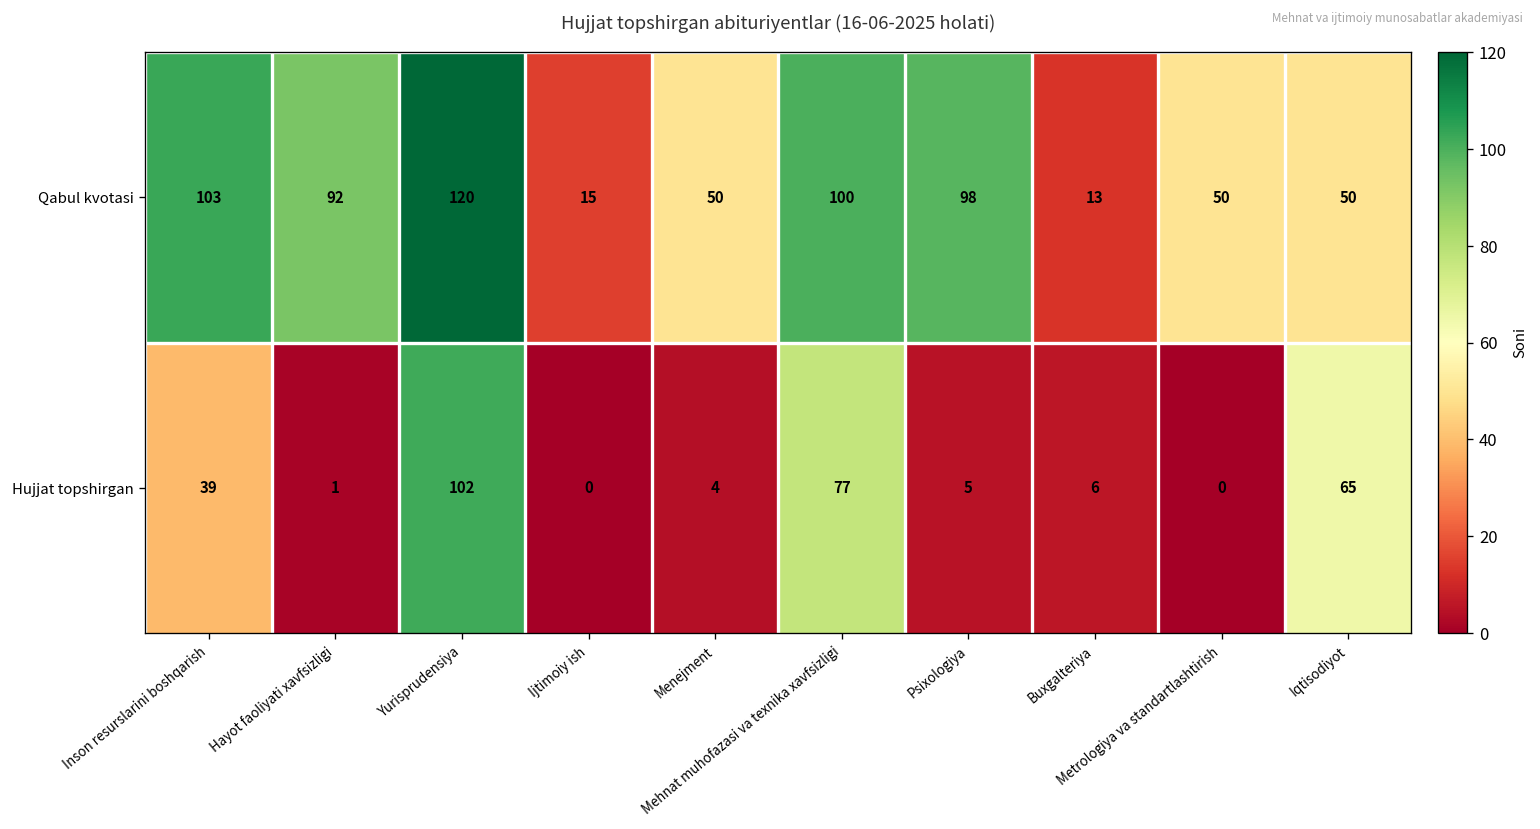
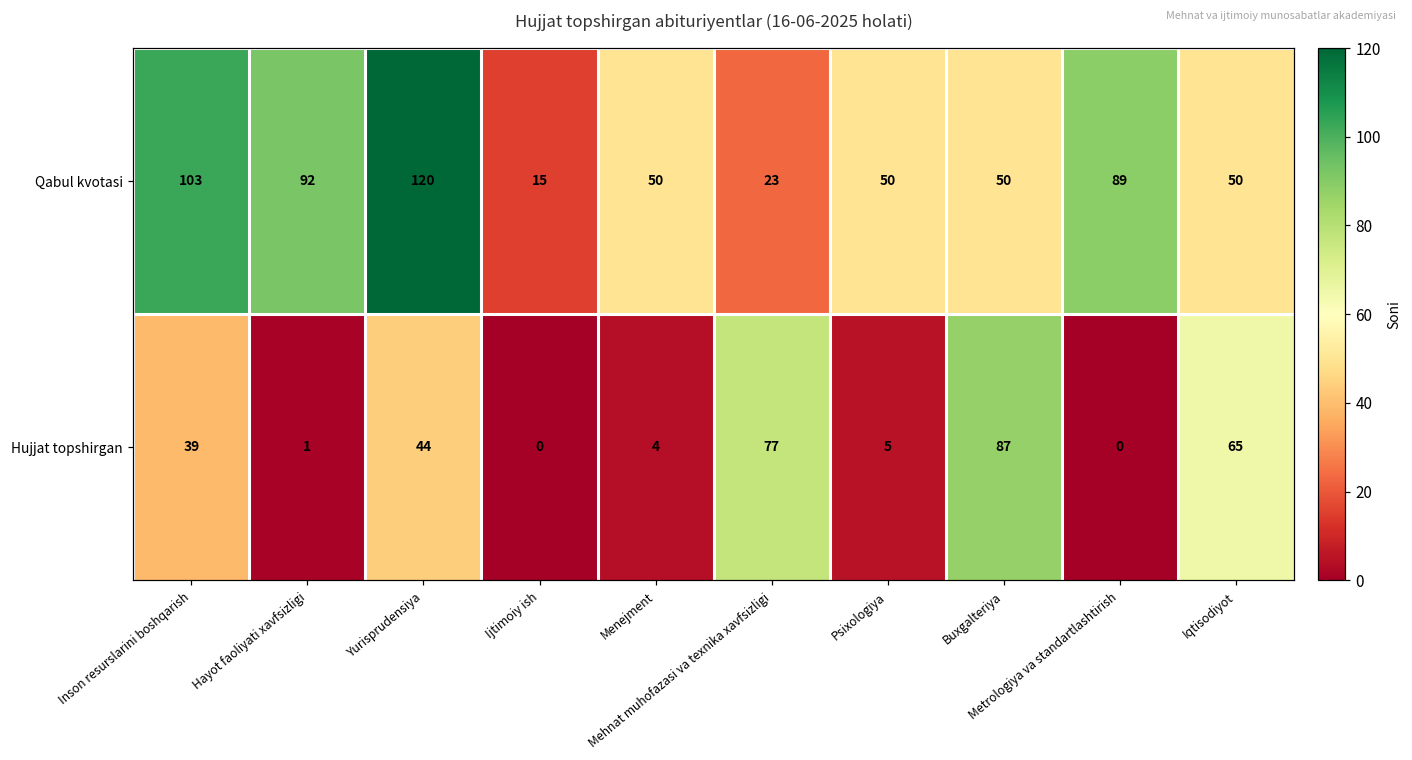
  {
    "Qabul kvotasi": {
      "Inson resurslarini boshqarish": 103,
      "Hayot faoliyati xavfsizligi": 92,
      "Yurisprudensiya": 120,
      "Ijtimoiy ish": 15,
      "Menejment": 50,
-     "Mehnat muhofazasi va texnika xavfsizligi": 100,
-     "Psixologiya": 98,
-     "Buxgalteriya": 13,
-     "Metrologiya va standartlashtirish": 50,
+     "Mehnat muhofazasi va texnika xavfsizligi": 23,
+     "Psixologiya": 50,
+     "Buxgalteriya": 50,
+     "Metrologiya va standartlashtirish": 89,
      "Iqtisodiyot": 50
    },
    "Hujjat topshirgan": {
      "Inson resurslarini boshqarish": 39,
      "Hayot faoliyati xavfsizligi": 1,
-     "Yurisprudensiya": 102,
+     "Yurisprudensiya": 44,
      "Ijtimoiy ish": 0,
      "Menejment": 4,
      "Mehnat muhofazasi va texnika xavfsizligi": 77,
      "Psixologiya": 5,
-     "Buxgalteriya": 6,
+     "Buxgalteriya": 87,
      "Metrologiya va standartlashtirish": 0,
      "Iqtisodiyot": 65
    }
  }
